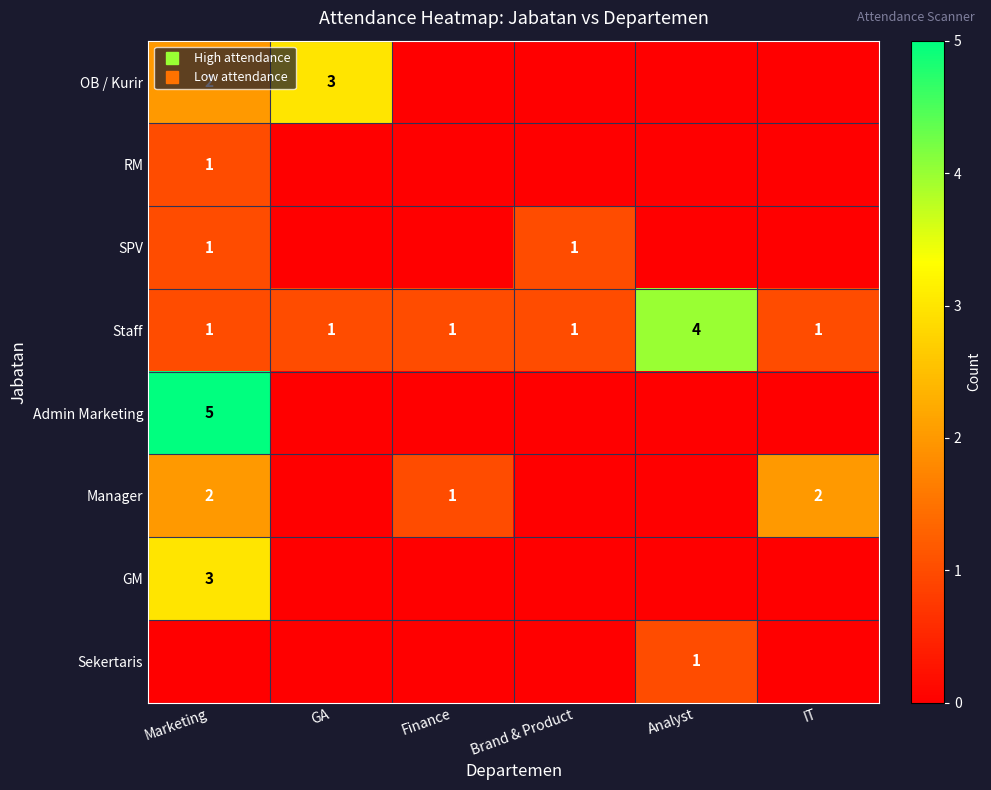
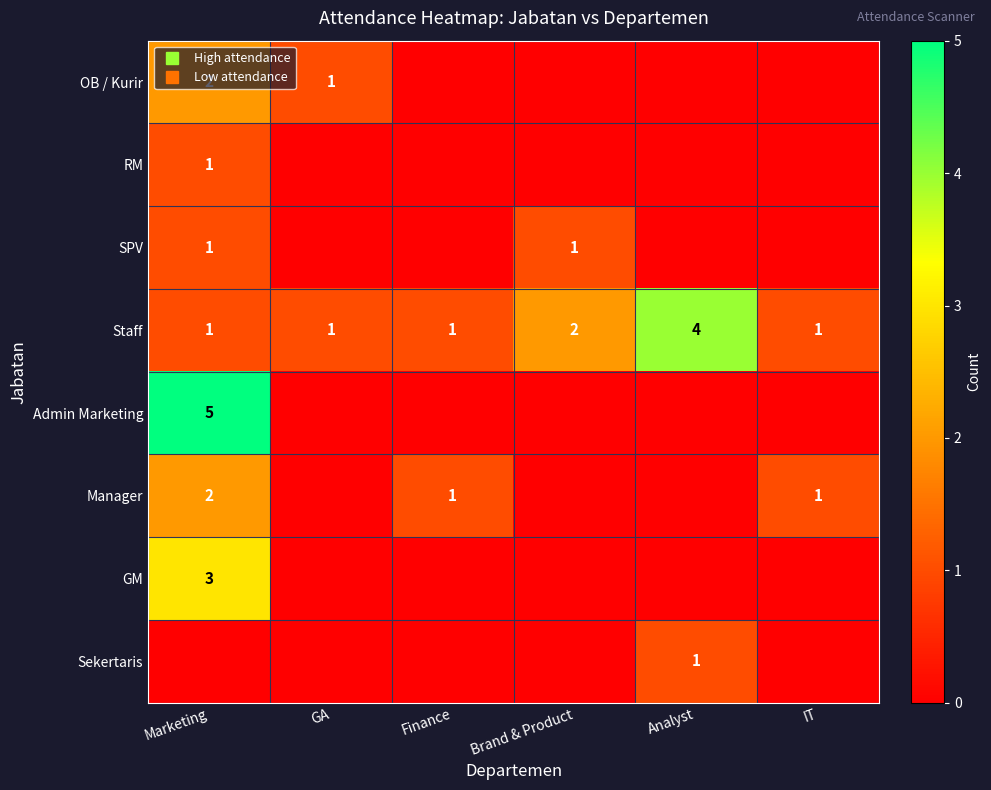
  {
    "OB / Kurir": {
-     "GA": 3
+     "GA": 1
    },
    "RM": {
      "Marketing": 1
    },
    "SPV": {
      "Marketing": 1,
      "Brand & Product": 1
    },
    "Staff": {
      "Marketing": 1,
      "GA": 1,
      "Finance": 1,
-     "Brand & Product": 1,
+     "Brand & Product": 2,
      "Analyst": 4,
      "IT": 1
    },
    "Admin Marketing": {
      "Marketing": 5
    },
    "Manager": {
      "Marketing": 2,
      "Finance": 1,
-     "IT": 2
+     "IT": 1
    },
    "GM": {
      "Marketing": 3
    },
    "Sekertaris": {
      "Analyst": 1
    }
  }
